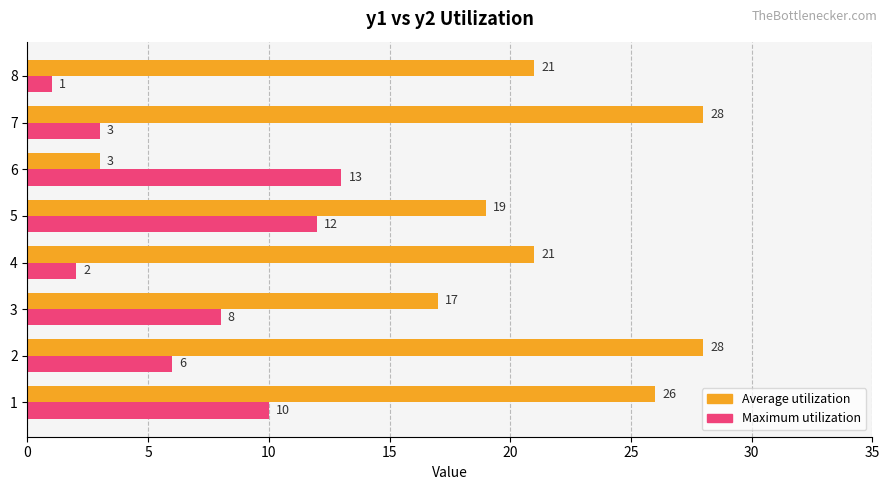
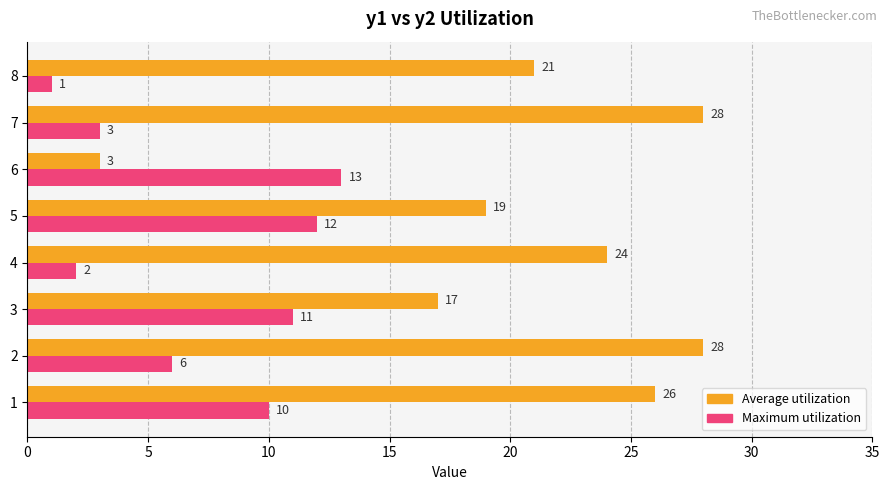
  {
    "Average utilization": {
      "8": 21,
      "7": 28,
      "6": 3,
      "5": 19,
-     "4": 21,
+     "4": 24,
      "3": 17,
      "2": 28,
      "1": 26
    },
    "Maximum utilization": {
      "8": 1,
      "7": 3,
      "6": 13,
      "5": 12,
      "4": 2,
-     "3": 8,
+     "3": 11,
      "2": 6,
      "1": 10
    }
  }
